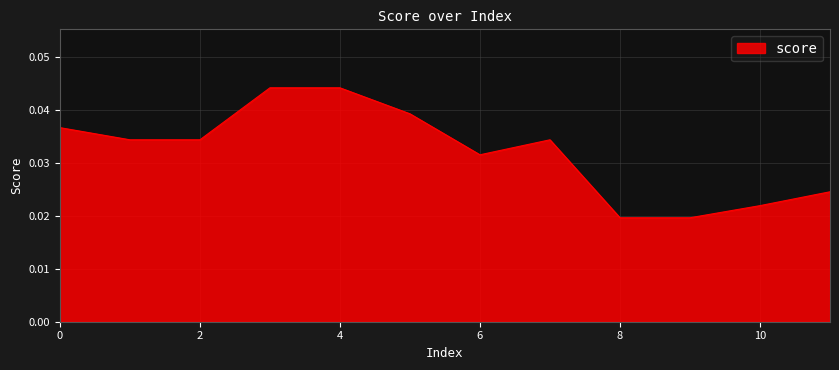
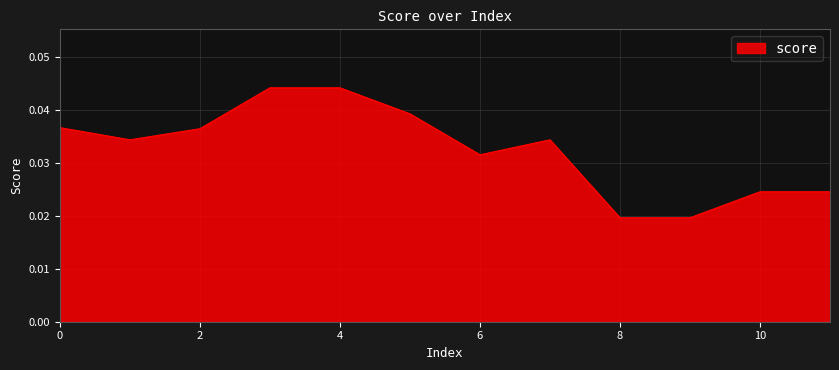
  {
    "0": 0.037,
-   "2": 0.034,
+   "2": 0.036,
    "4": 0.044,
    "6": 0.031,
    "8": 0.020,
-   "10": 0.022
+   "10": 0.025
  }
